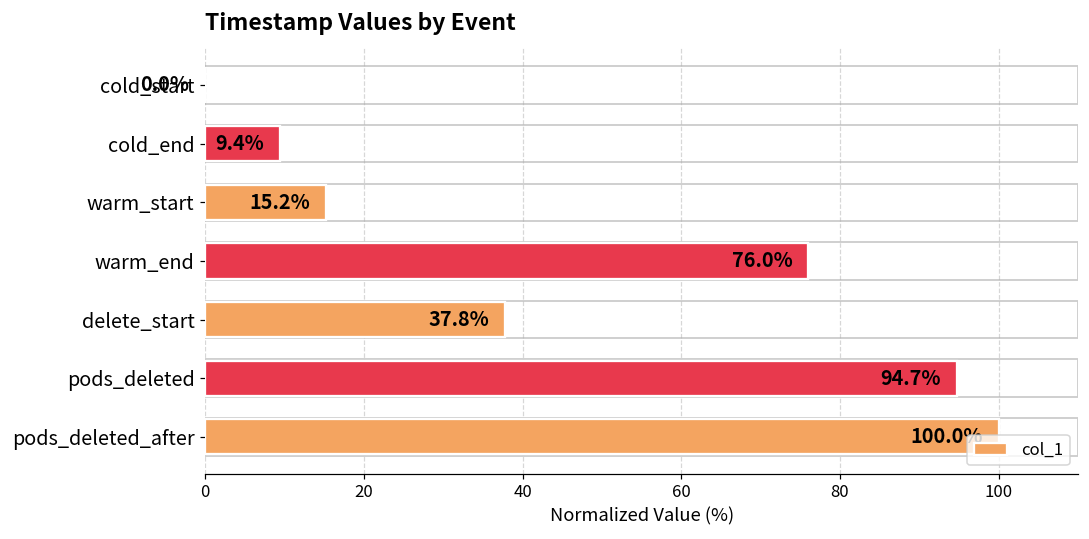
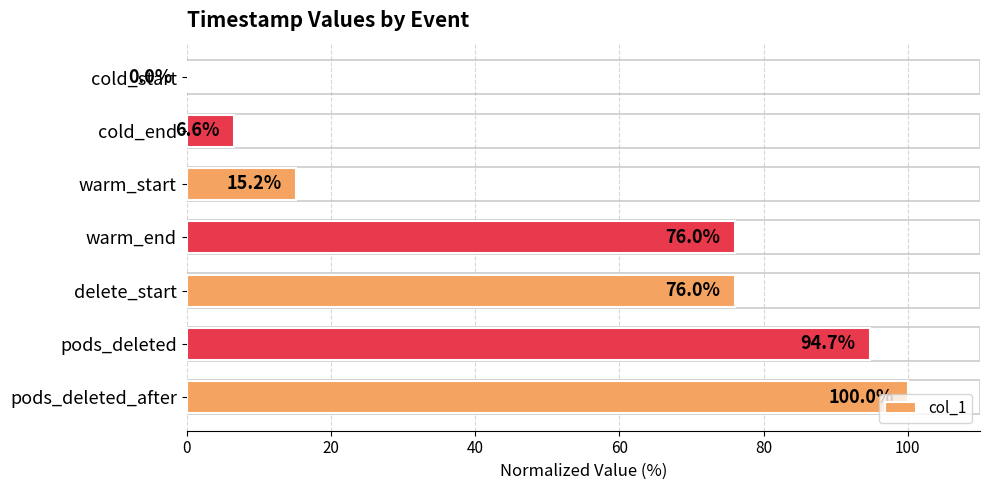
  {
    "cold_start": "0.0%",
-   "cold_end": "9.4%",
+   "cold_end": "6.6%",
    "warm_start": "15.2%",
    "warm_end": "76.0%",
-   "delete_start": "37.8%",
+   "delete_start": "76.0%",
    "pods_deleted": "94.7%"
  }
